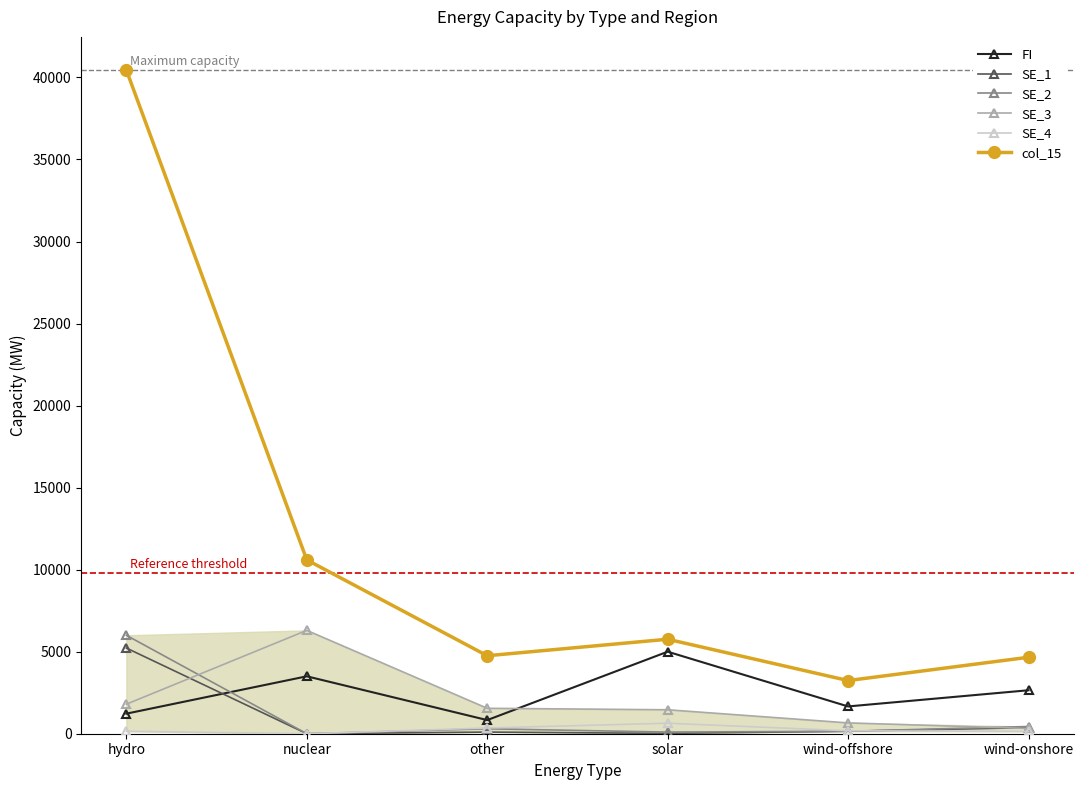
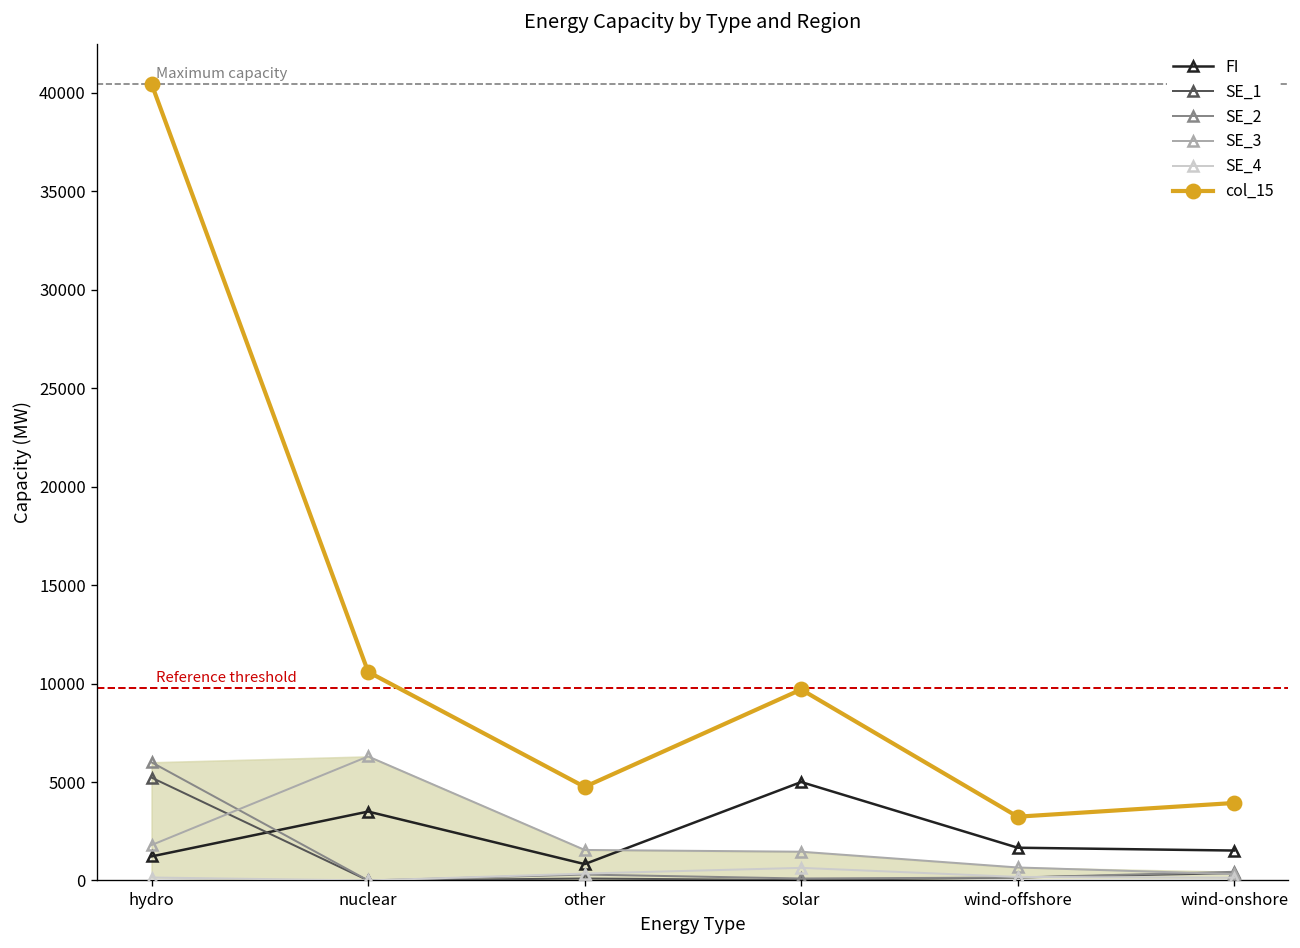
  {
    "FI": {
      "hydro": 1200,
      "nuclear": 3500,
      "other": 800,
      "solar": 5000,
      "wind-offshore": 1700,
-     "wind-onshore": 2700
+     "wind-onshore": 1500
    },
    "SE_1": {
      "hydro": 5200,
      "other": 100
    },
    "col_15": {
      "hydro": 40500,
      "nuclear": 10600,
      "other": 4800,
-     "solar": 5800,
+     "solar": 9700,
      "wind-offshore": 3200,
-     "wind-onshore": 4700
+     "wind-onshore": 3900
    }
  }
